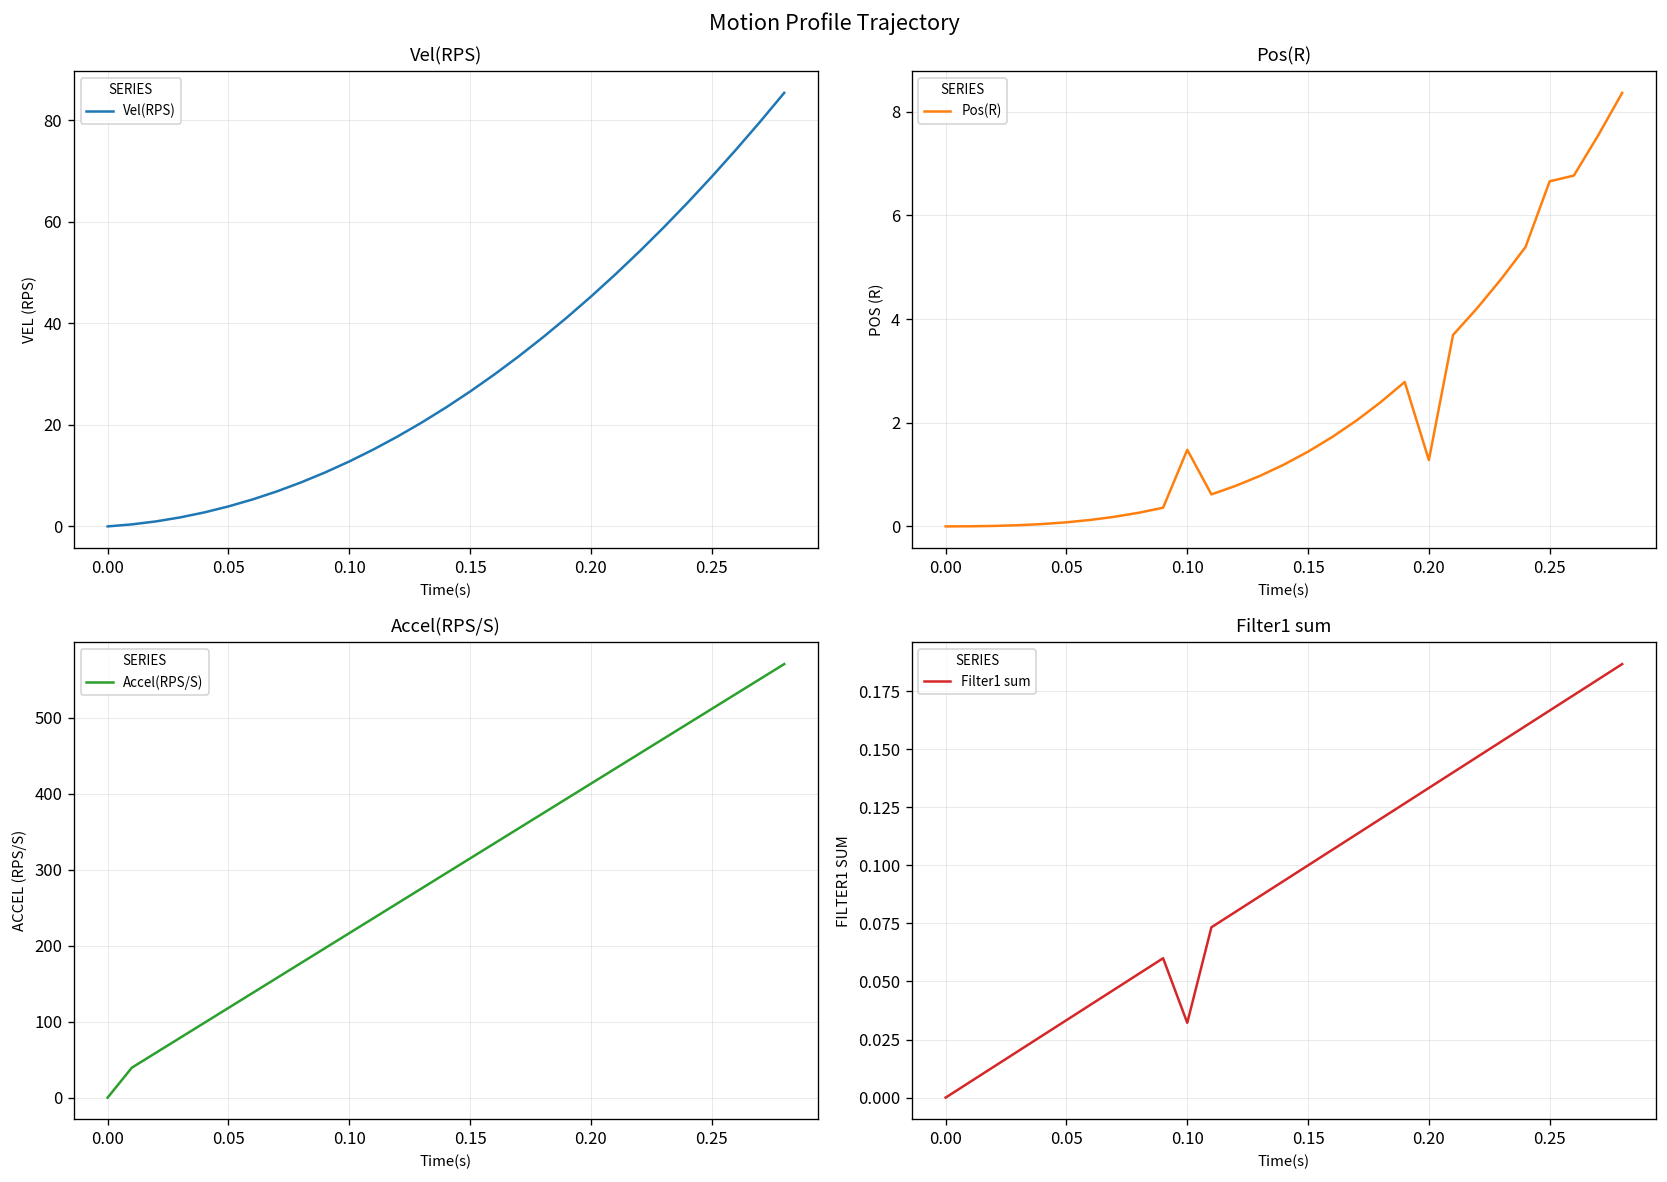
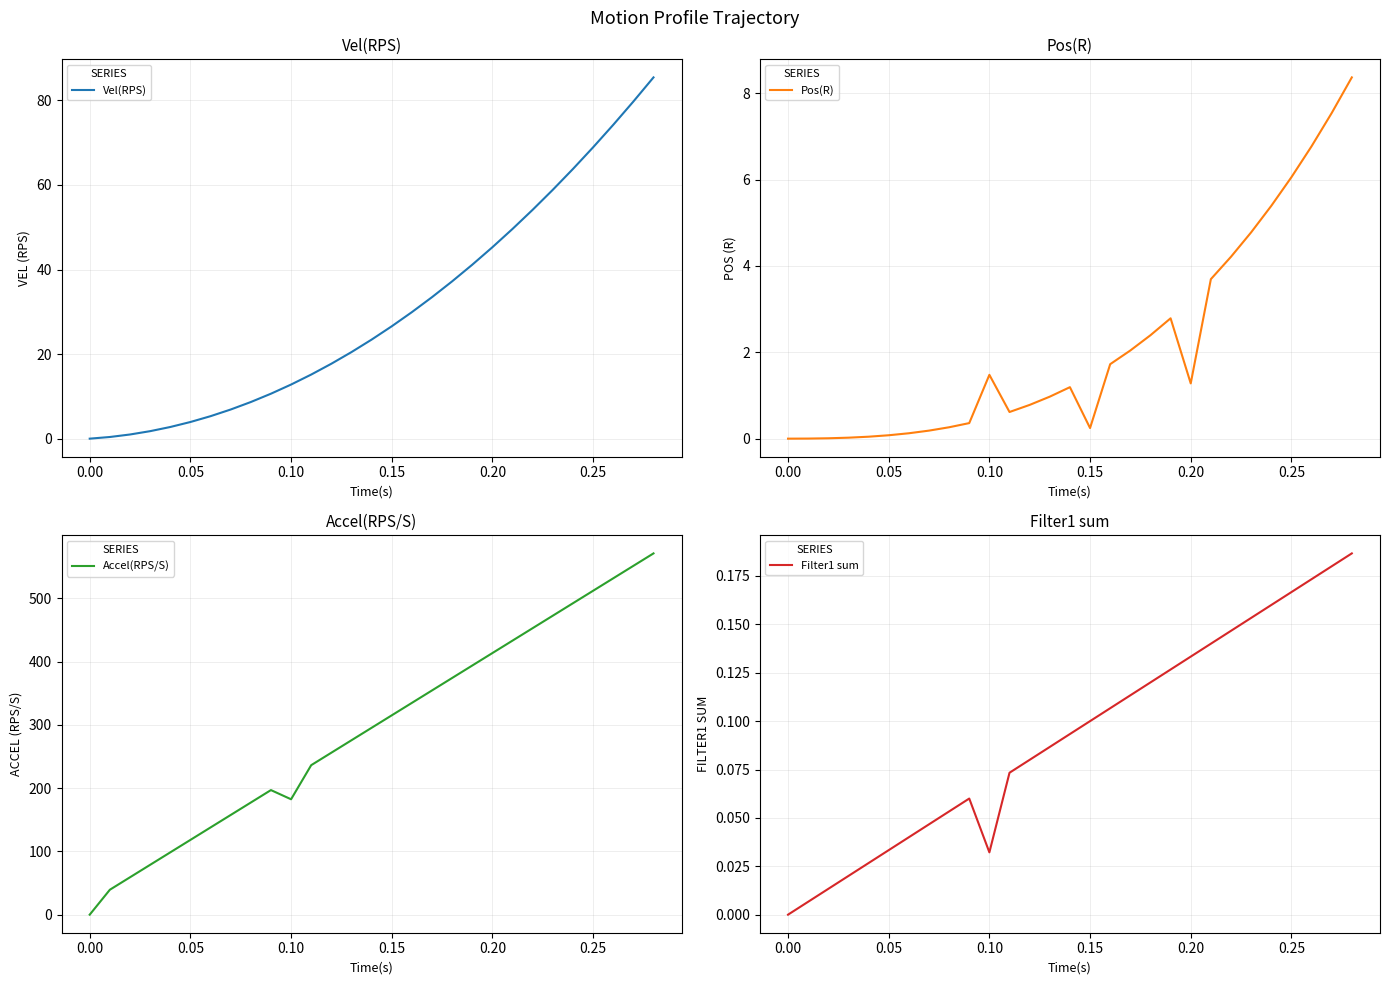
  {
    "Vel(RPS)": {
      "0.00": 0,
      "0.05": 4,
      "0.10": 13,
      "0.15": 27,
      "0.20": 45,
      "0.25": 69
    },
    "Pos(R)": {
      "0.00": 0.0,
      "0.05": 0.1,
      "0.10": 1.5,
-     "0.15": 1.4,
+     "0.15": 0.2,
      "0.20": 1.3,
-     "0.25": 6.7
+     "0.25": 6.1
    },
    "Accel(RPS/S)": {
      "0.00": 0,
      "0.05": 120,
-     "0.10": 220,
+     "0.10": 180,
      "0.15": 310,
      "0.20": 410,
      "0.25": 510
    },
    "Filter1 sum": {
      "0.00": 0.000,
      "0.05": 0.033,
      "0.10": 0.032,
      "0.15": 0.100,
      "0.20": 0.133,
      "0.25": 0.167
    }
  }
